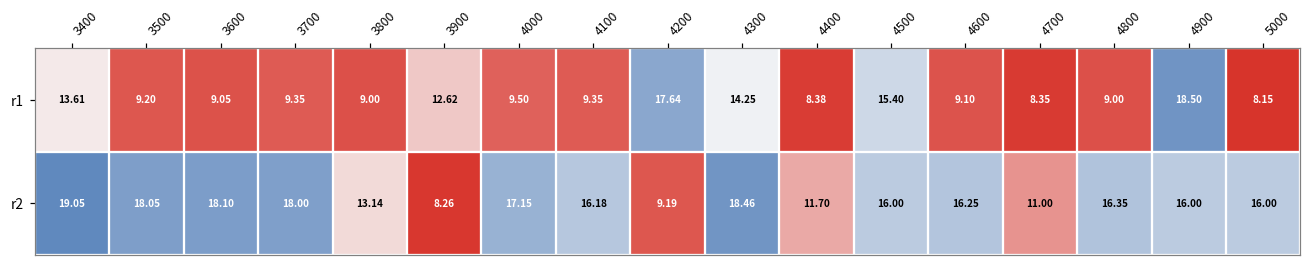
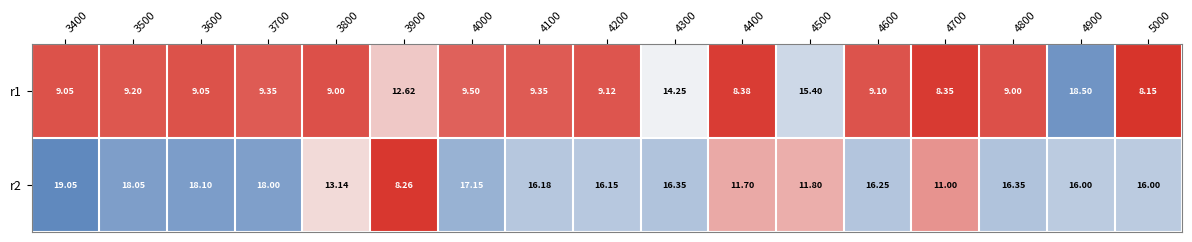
  {
    "r1": {
-     "3400": 13.61,
+     "3400": 9.05,
      "3500": 9.20,
      "3600": 9.05,
      "3700": 9.35,
      "3800": 9.00,
      "3900": 12.62,
      "4000": 9.50,
      "4100": 9.35,
-     "4200": 17.64,
+     "4200": 9.12,
      "4300": 14.25,
      "4400": 8.38,
      "4500": 15.40,
      "4600": 9.10,
      "4700": 8.35,
      "4800": 9.00,
      "4900": 18.50,
      "5000": 8.15
    },
    "r2": {
      "3400": 19.05,
      "3500": 18.05,
      "3600": 18.10,
      "3700": 18.00,
      "3800": 13.14,
      "3900": 8.26,
      "4000": 17.15,
      "4100": 16.18,
-     "4200": 9.19,
-     "4300": 18.46,
+     "4200": 16.15,
+     "4300": 16.35,
      "4400": 11.70,
-     "4500": 16.00,
+     "4500": 11.80,
      "4600": 16.25,
      "4700": 11.00,
      "4800": 16.35,
      "4900": 16.00,
      "5000": 16.00
    }
  }
